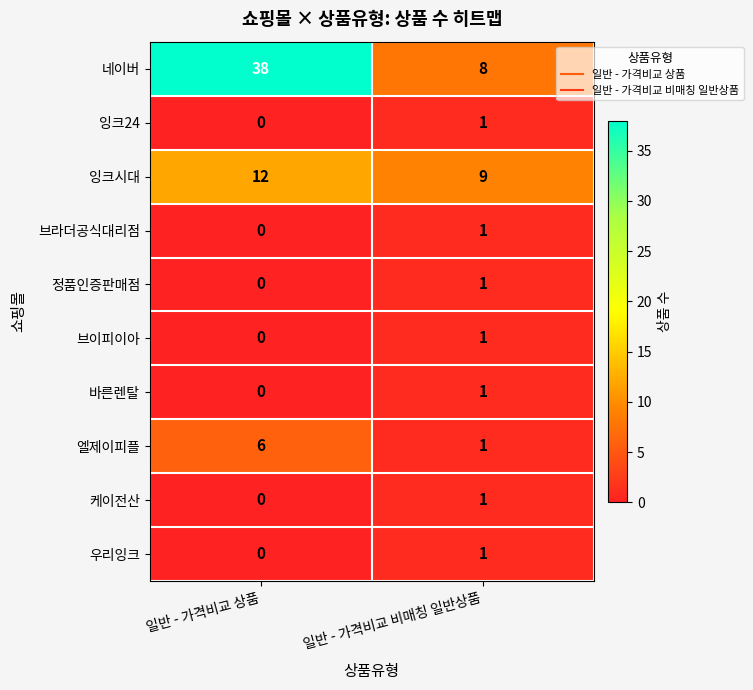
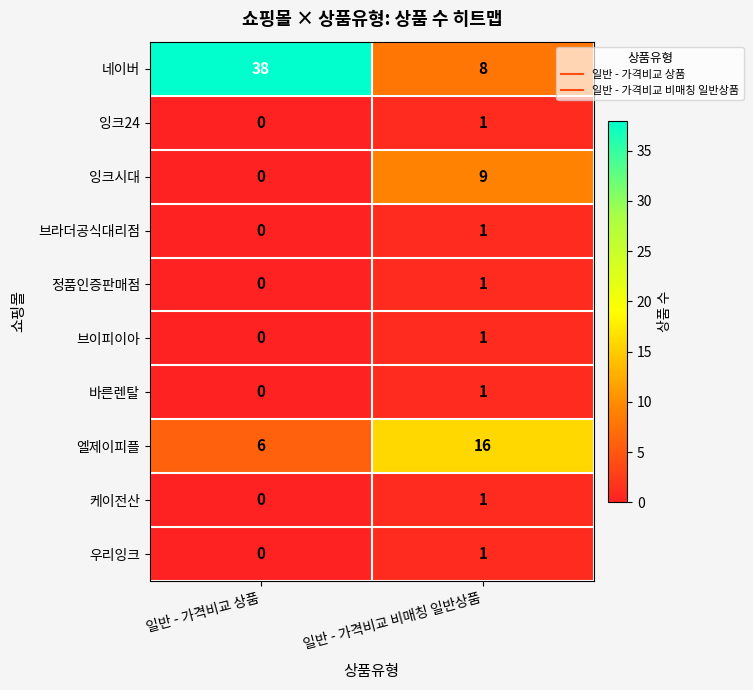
  {
    "네이버": {
      "일반 - 가격비교 상품": 38,
      "일반 - 가격비교 비매칭 일반상품": 8
    },
    "잉크24": {
      "일반 - 가격비교 상품": 0,
      "일반 - 가격비교 비매칭 일반상품": 1
    },
    "잉크시대": {
-     "일반 - 가격비교 상품": 12,
+     "일반 - 가격비교 상품": 0,
      "일반 - 가격비교 비매칭 일반상품": 9
    },
    "브라더공식대리점": {
      "일반 - 가격비교 상품": 0,
      "일반 - 가격비교 비매칭 일반상품": 1
    },
    "정품인증판매점": {
      "일반 - 가격비교 상품": 0,
      "일반 - 가격비교 비매칭 일반상품": 1
    },
    "브이피이아": {
      "일반 - 가격비교 상품": 0,
      "일반 - 가격비교 비매칭 일반상품": 1
    },
    "바른렌탈": {
      "일반 - 가격비교 상품": 0,
      "일반 - 가격비교 비매칭 일반상품": 1
    },
    "엘제이피플": {
      "일반 - 가격비교 상품": 6,
-     "일반 - 가격비교 비매칭 일반상품": 1
+     "일반 - 가격비교 비매칭 일반상품": 16
    },
    "케이전산": {
      "일반 - 가격비교 상품": 0,
      "일반 - 가격비교 비매칭 일반상품": 1
    },
    "우리잉크": {
      "일반 - 가격비교 상품": 0,
      "일반 - 가격비교 비매칭 일반상품": 1
    }
  }
